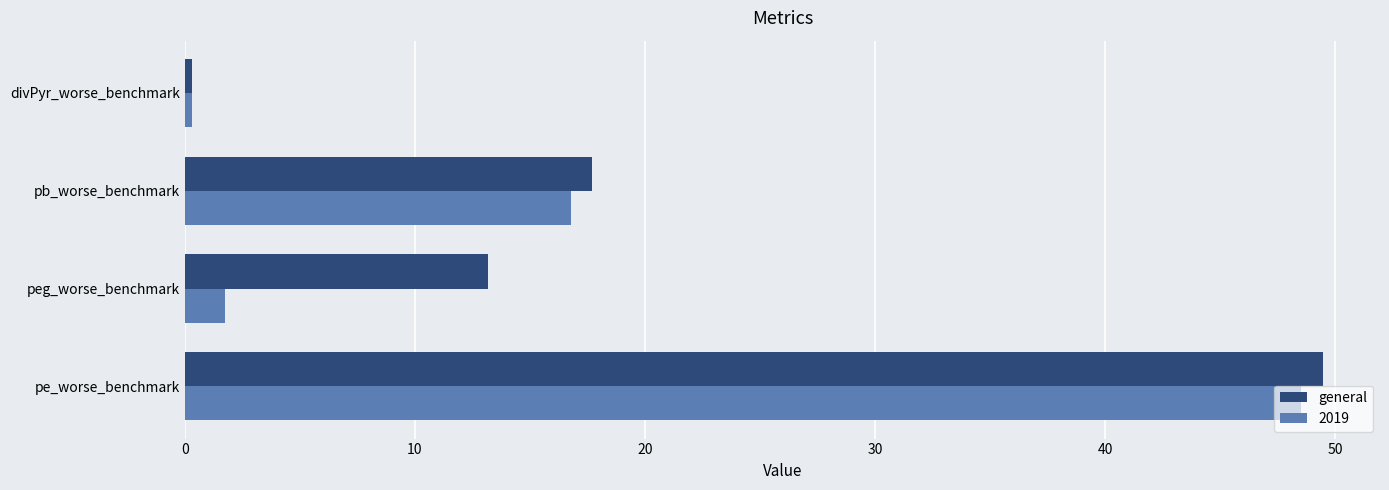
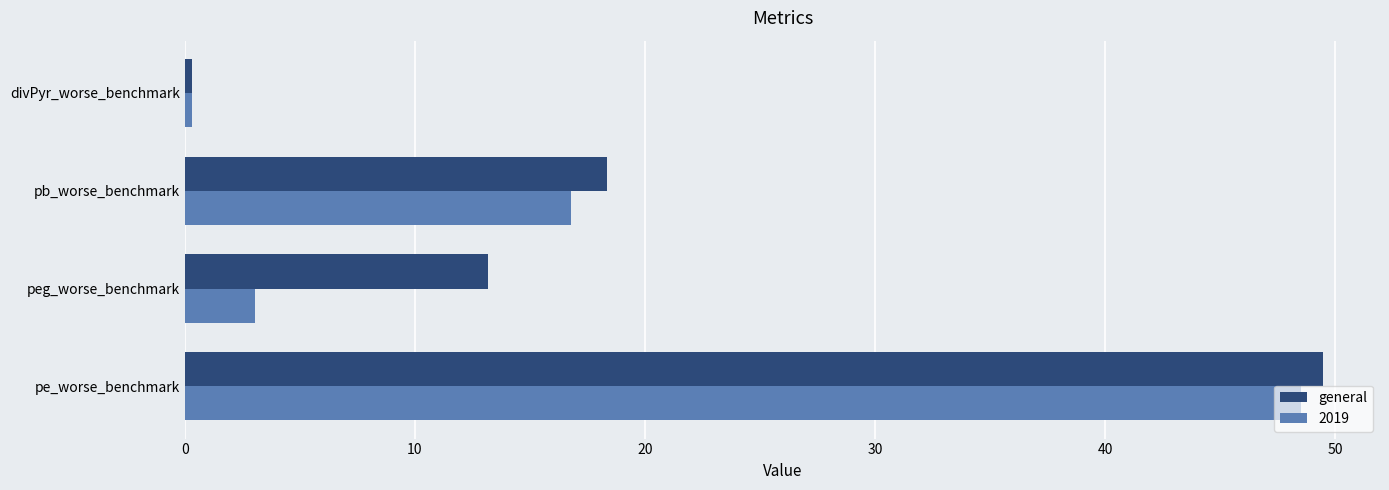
  {
    "general": {
      "divPyr_worse_benchmark": 0.3,
-     "pb_worse_benchmark": 17.7,
+     "pb_worse_benchmark": 18.4,
      "peg_worse_benchmark": 13.2,
      "pe_worse_benchmark": 49.5
    },
    "2019": {
      "divPyr_worse_benchmark": 0.3,
      "pb_worse_benchmark": 16.8,
-     "peg_worse_benchmark": 1.7
+     "peg_worse_benchmark": 3.1
    }
  }
